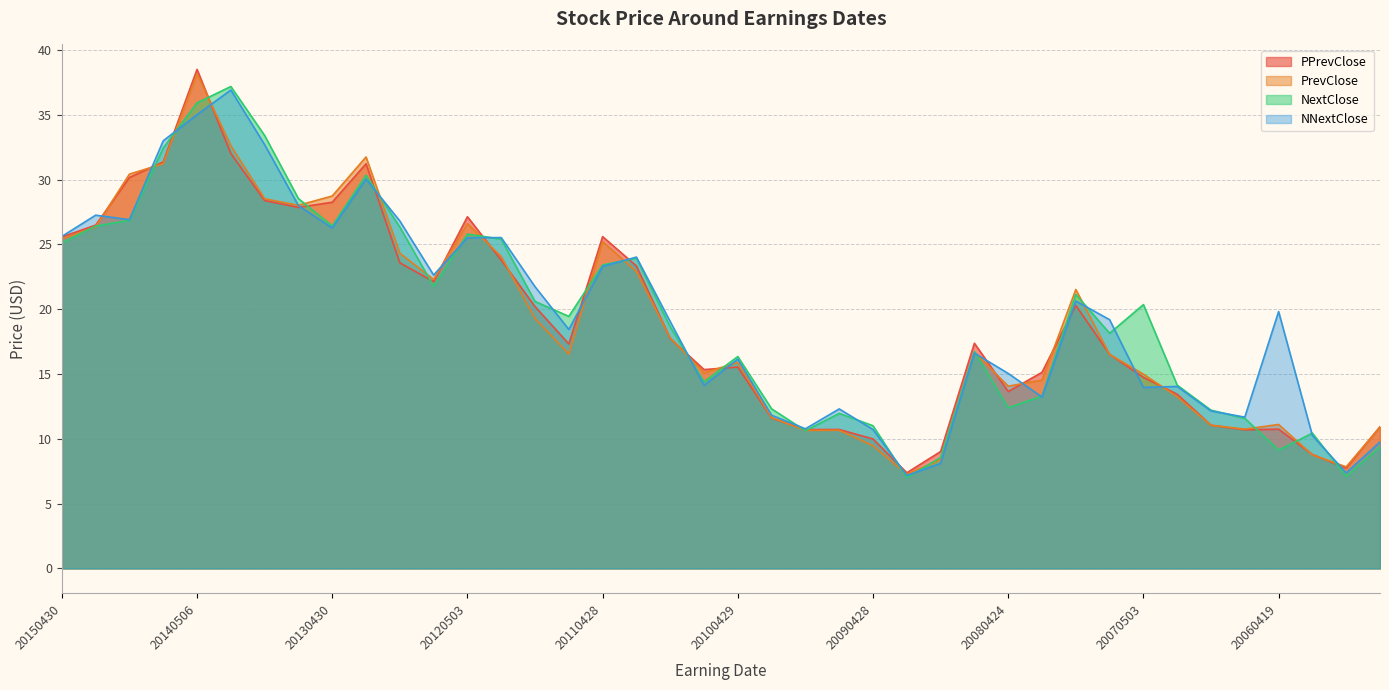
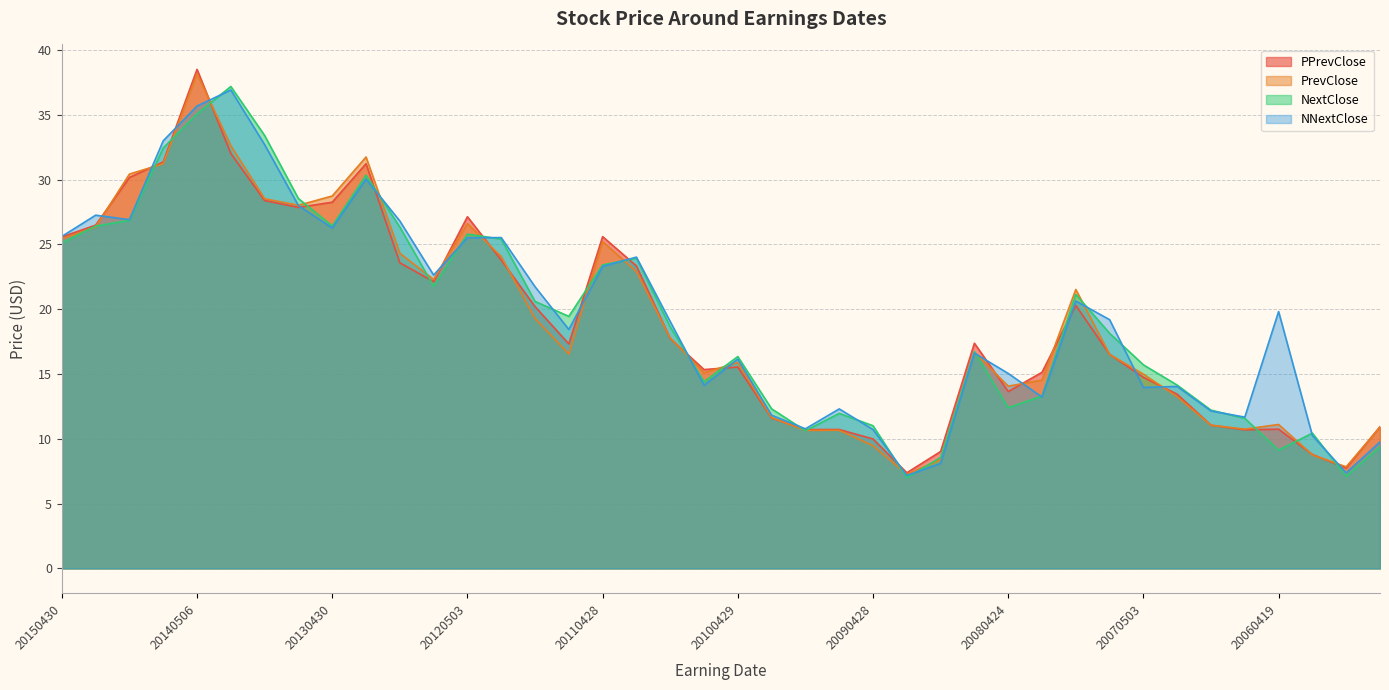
  {
    "NextClose": {
      "20150430": 25.1,
-     "20140506": 35.9,
+     "20140506": 35.1,
      "20120503": 25.8,
      "20090428": 11.0,
      "20080424": 12.4,
-     "20070503": 20.4,
+     "20070503": 15.7,
      "20060419": 9.1
    },
    "NNextClose": {
-     "20140506": 35.0,
+     "20140506": 35.7,
      "20120503": 25.5,
      "20090428": 10.7,
      "20080424": 15.0,
      "20070503": 14.0,
      "20060419": 19.8
    }
  }
